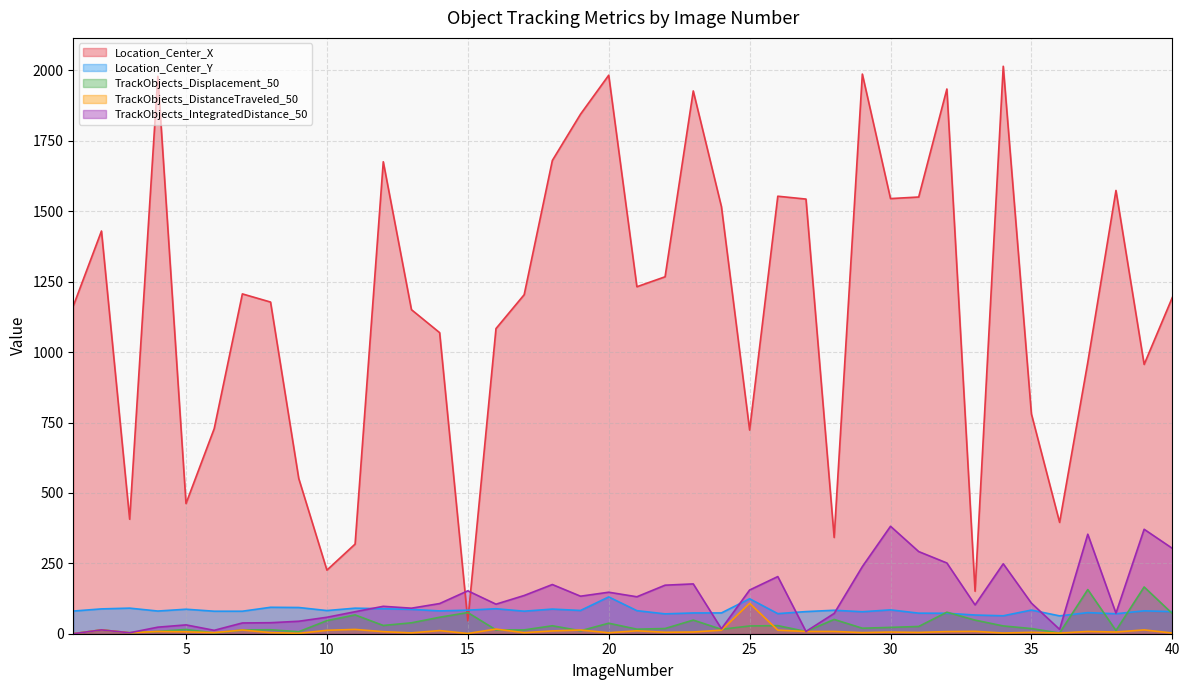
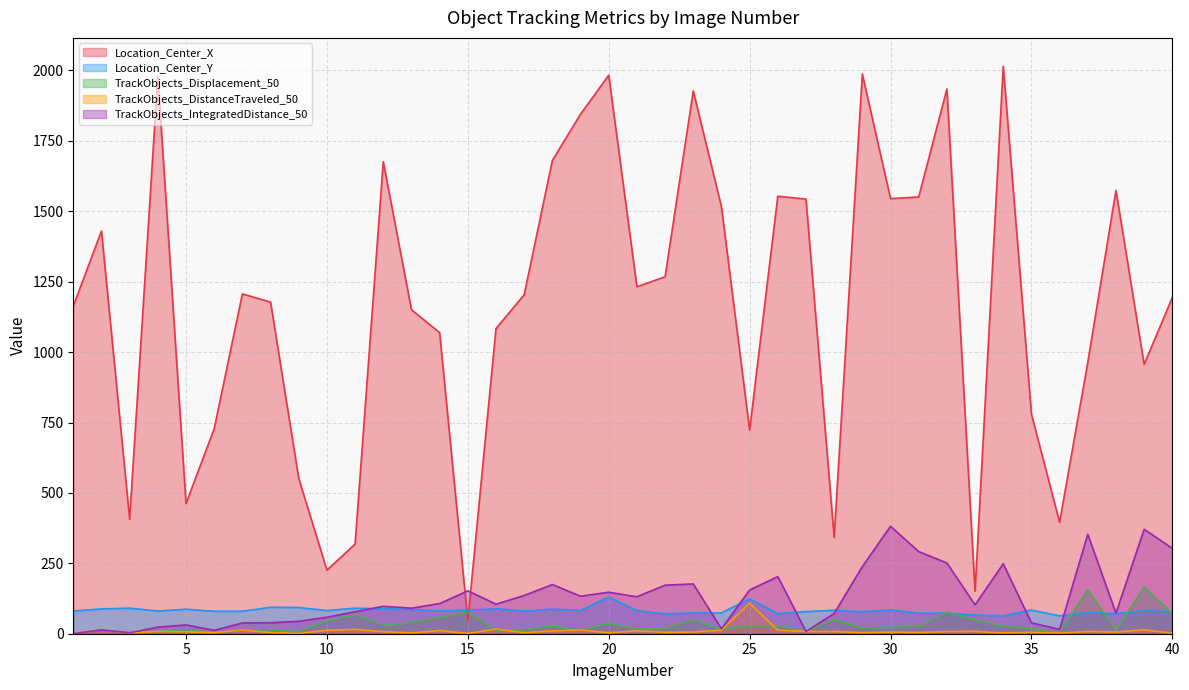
  {
    "Location_Center_X": {
      "5": 460,
      "10": 230,
      "15": 50,
      "20": 1980,
      "25": 720,
      "30": 1550,
      "35": 780,
      "40": 1190
    },
    "Location_Center_Y": {
      "5": 90,
      "10": 80,
      "20": 130,
      "25": 120,
      "30": 80,
      "35": 80
    },
    "TrackObjects_Displacement_50": {
      "10": 50,
      "20": 40,
      "25": 30,
      "30": 20,
      "35": 20
    },
    "TrackObjects_DistanceTraveled_50": {
      "10": 10,
      "15": 0,
      "20": 0,
      "25": 110,
      "30": 10,
      "35": 0,
      "40": 0
    },
    "TrackObjects_IntegratedDistance_50": {
      "5": 30,
      "10": 60,
      "15": 150,
      "20": 150,
      "25": 160,
      "30": 380,
-     "35": 110,
+     "35": 40,
      "40": 300
    }
  }
